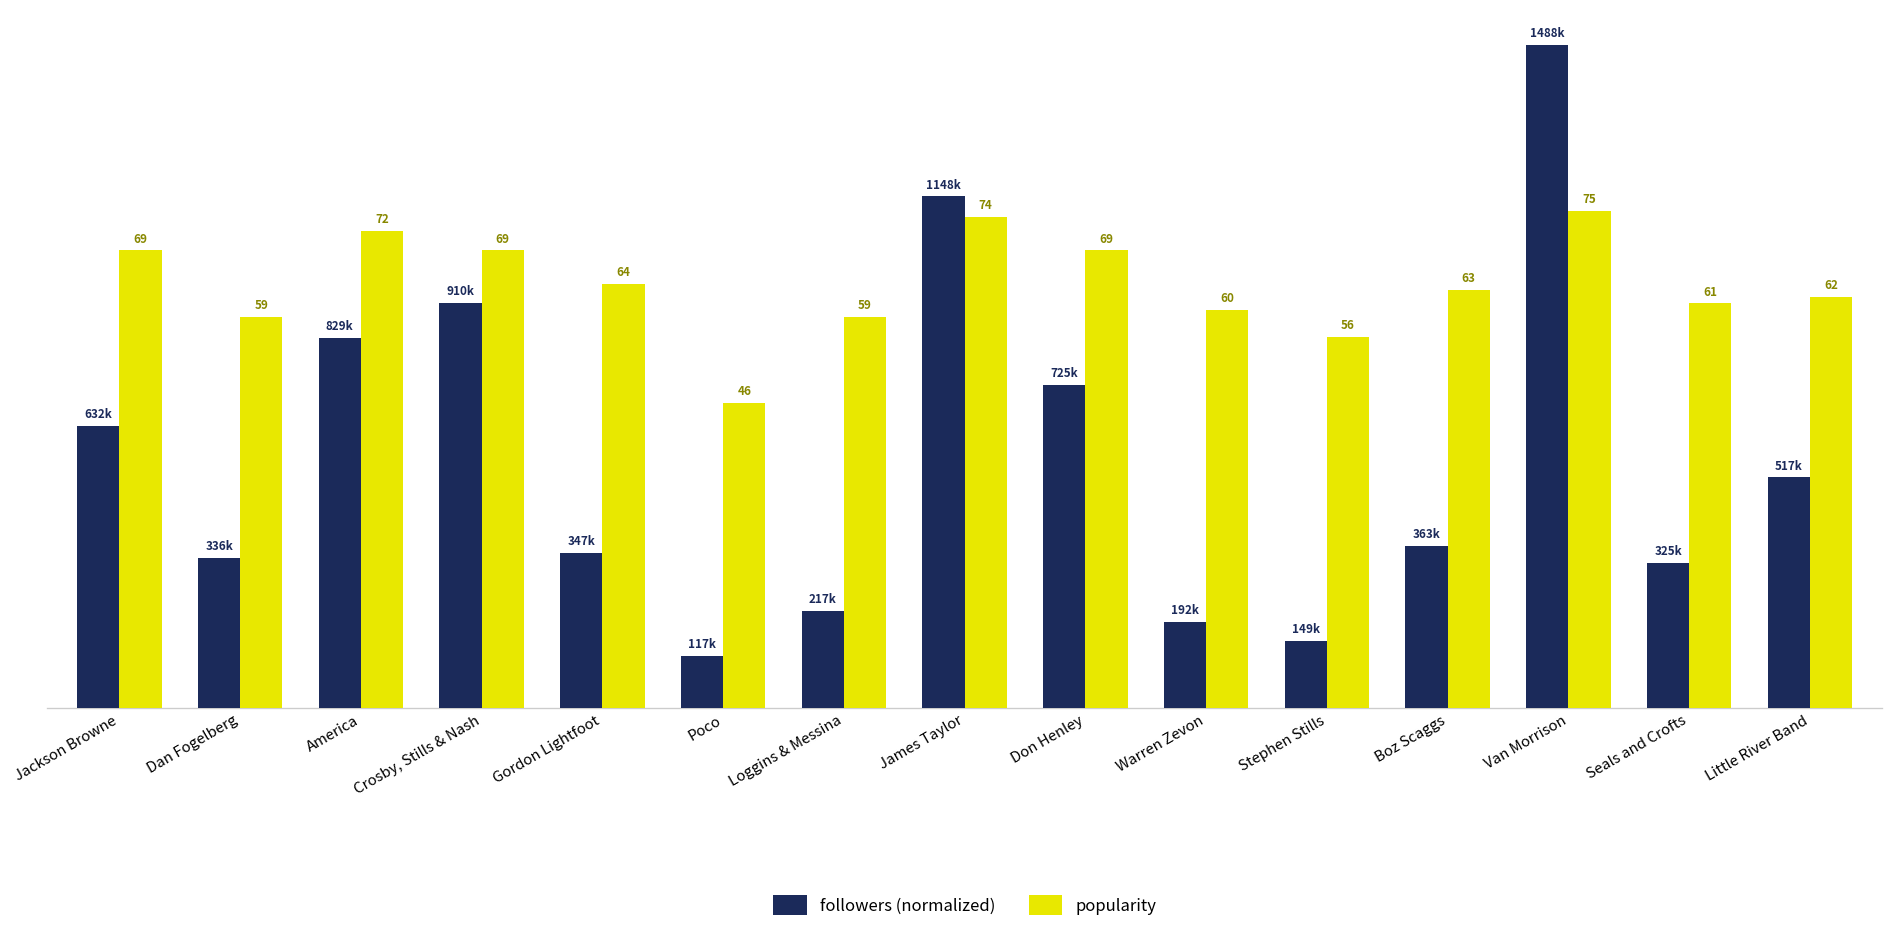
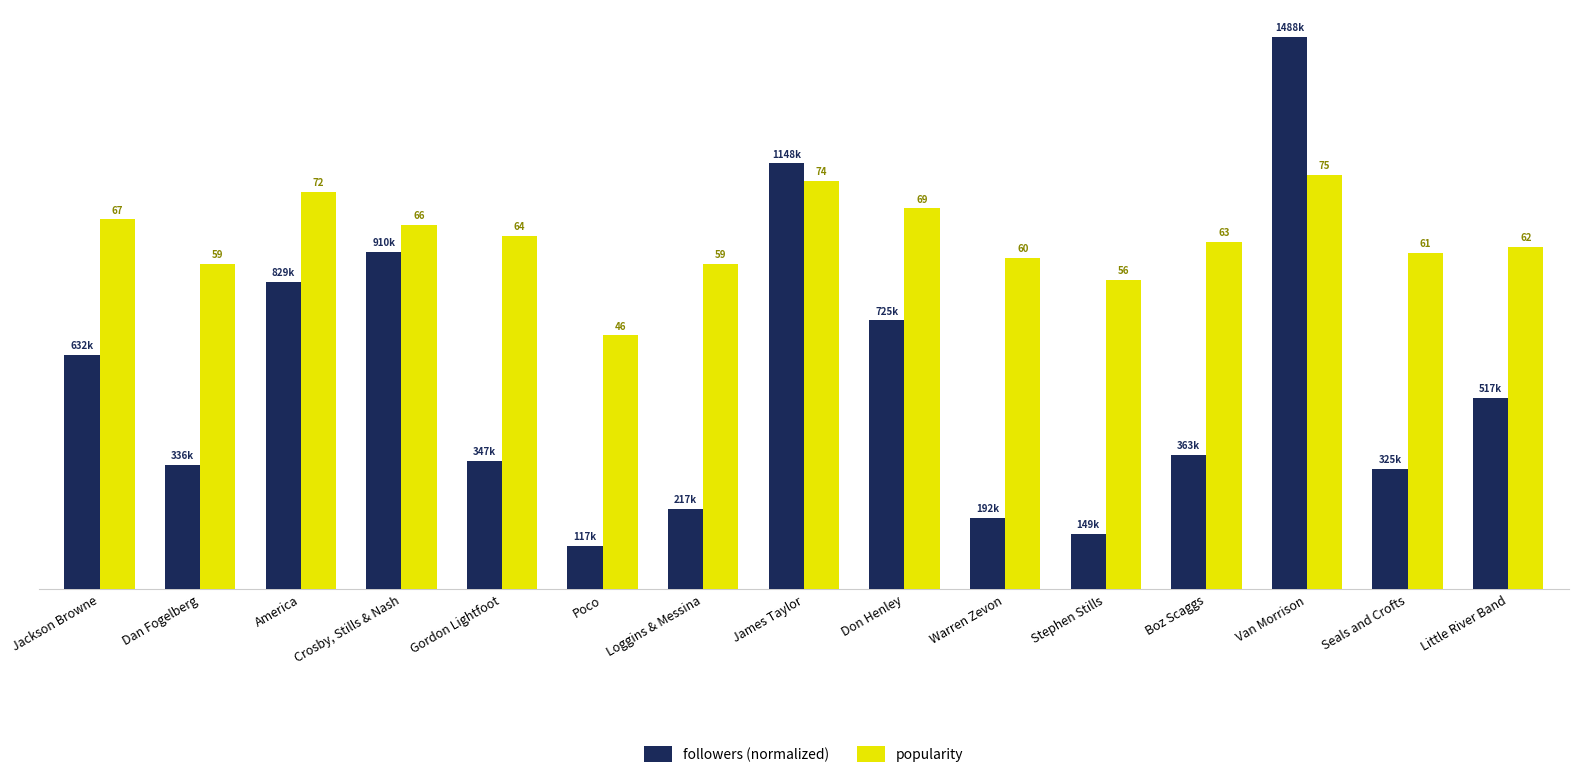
  {
    "popularity": {
-     "Jackson Browne": 69,
+     "Jackson Browne": 67,
      "Dan Fogelberg": 59,
      "America": 72,
-     "Crosby, Stills & Nash": 69,
+     "Crosby, Stills & Nash": 66,
      "Gordon Lightfoot": 64,
      "Poco": 46,
      "Loggins & Messina": 59,
      "James Taylor": 74,
      "Don Henley": 69,
      "Warren Zevon": 60,
      "Stephen Stills": 56,
      "Boz Scaggs": 63,
      "Van Morrison": 75,
      "Seals and Crofts": 61,
      "Little River Band": 62
    }
  }
